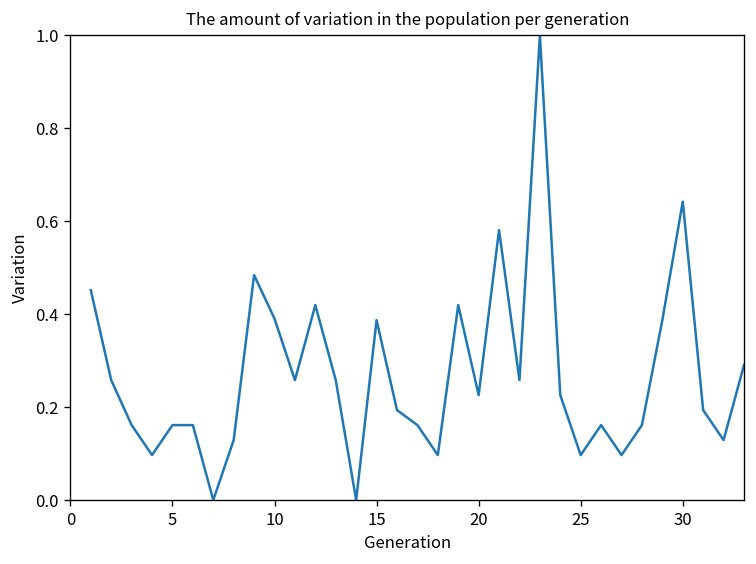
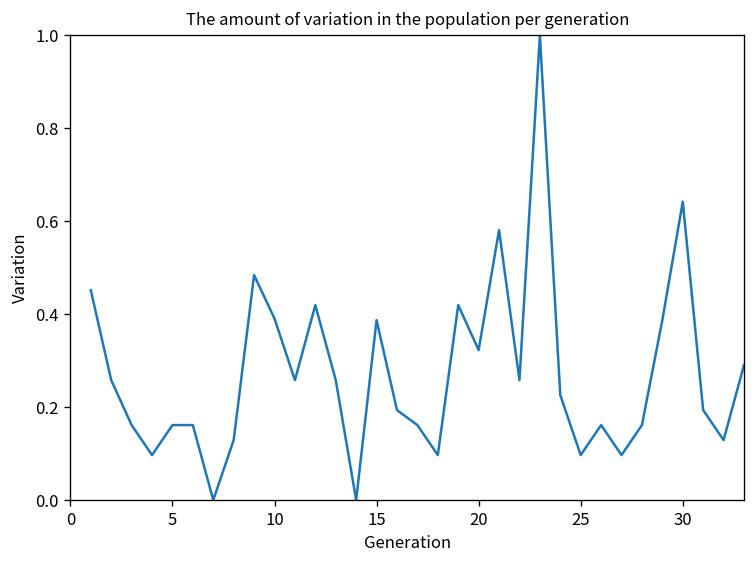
  {
    "5": 0.16,
    "10": 0.39,
    "15": 0.39,
-   "20": 0.23,
+   "20": 0.32,
    "25": 0.10,
    "30": 0.64
  }
